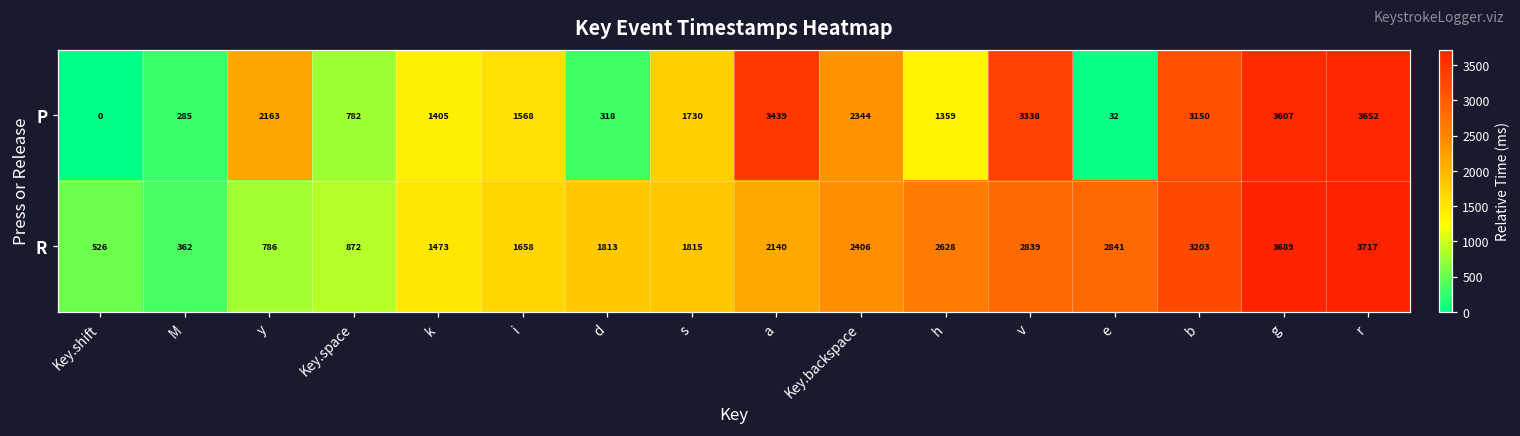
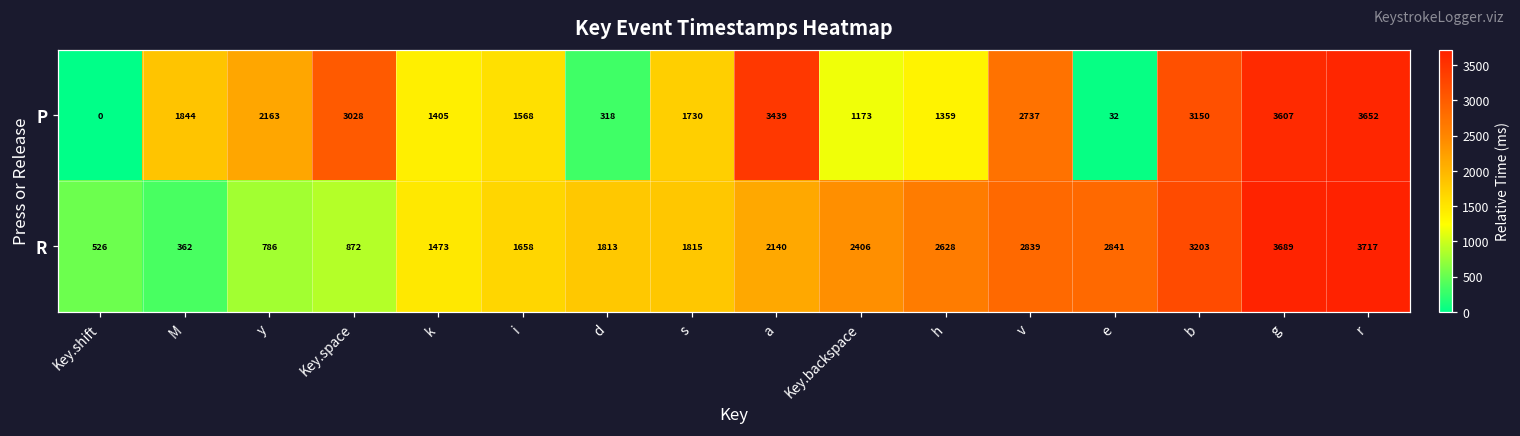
  {
    "P": {
      "Key.shift": 0,
-     "M": 285,
+     "M": 1844,
      "y": 2163,
-     "Key.space": 782,
+     "Key.space": 3028,
      "k": 1405,
      "i": 1568,
      "d": 318,
      "s": 1730,
      "a": 3439,
-     "Key.backspace": 2344,
+     "Key.backspace": 1173,
      "h": 1359,
-     "v": 3338,
+     "v": 2737,
      "e": 32,
      "b": 3150,
      "g": 3607,
      "r": 3652
    },
    "R": {
      "Key.shift": 526,
      "M": 362,
      "y": 786,
      "Key.space": 872,
      "k": 1473,
      "i": 1658,
      "d": 1813,
      "s": 1815,
      "a": 2140,
      "Key.backspace": 2406,
      "h": 2628,
      "v": 2839,
      "e": 2841,
      "b": 3203,
      "g": 3689,
      "r": 3717
    }
  }
